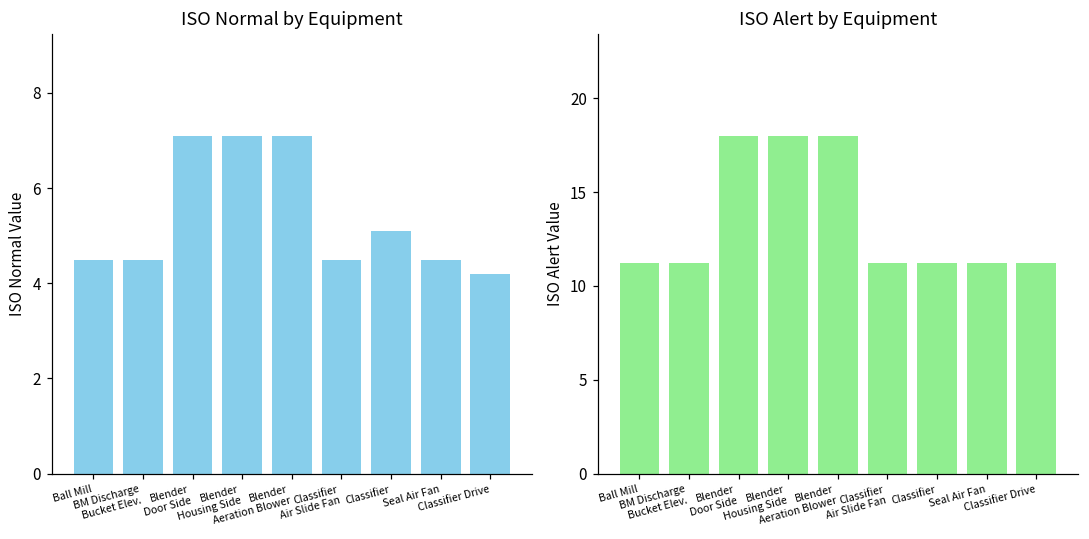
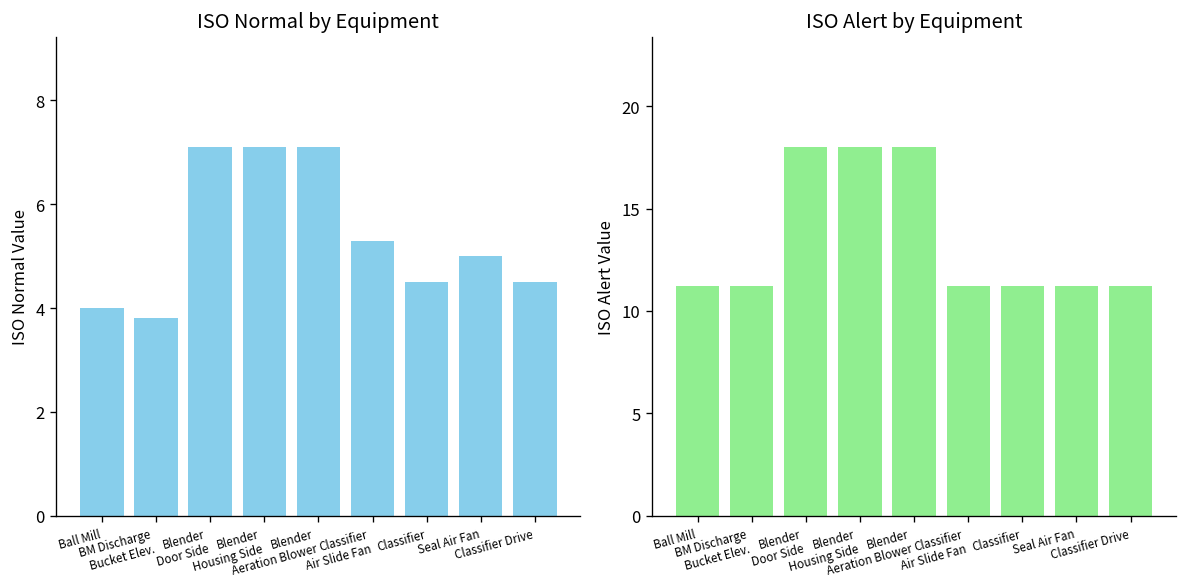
  {
    "ISO Normal by Equipment": {
-     "Ball Mill": 4.5,
-     "BM Discharge Bucket Elev.": 4.5,
+     "Ball Mill": 4.0,
+     "BM Discharge Bucket Elev.": 3.8,
      "Blender Door Side": 7.1,
      "Blender Housing Side": 7.1,
      "Blender Aeration Blower": 7.1,
-     "Classifier Air Slide Fan": 4.5,
-     "Classifier": 5.1,
-     "Seal Air Fan": 4.5,
-     "Classifier Drive": 4.2
+     "Classifier Air Slide Fan": 5.3,
+     "Classifier": 4.5,
+     "Seal Air Fan": 5.0,
+     "Classifier Drive": 4.5
    },
    "ISO Alert by Equipment": {
      "Ball Mill": 11.2,
      "BM Discharge Bucket Elev.": 11.2,
      "Blender Door Side": 18.0,
      "Blender Housing Side": 18.0,
      "Blender Aeration Blower": 18.0,
      "Classifier Air Slide Fan": 11.2,
      "Classifier": 11.2,
      "Seal Air Fan": 11.2,
      "Classifier Drive": 11.2
    }
  }
